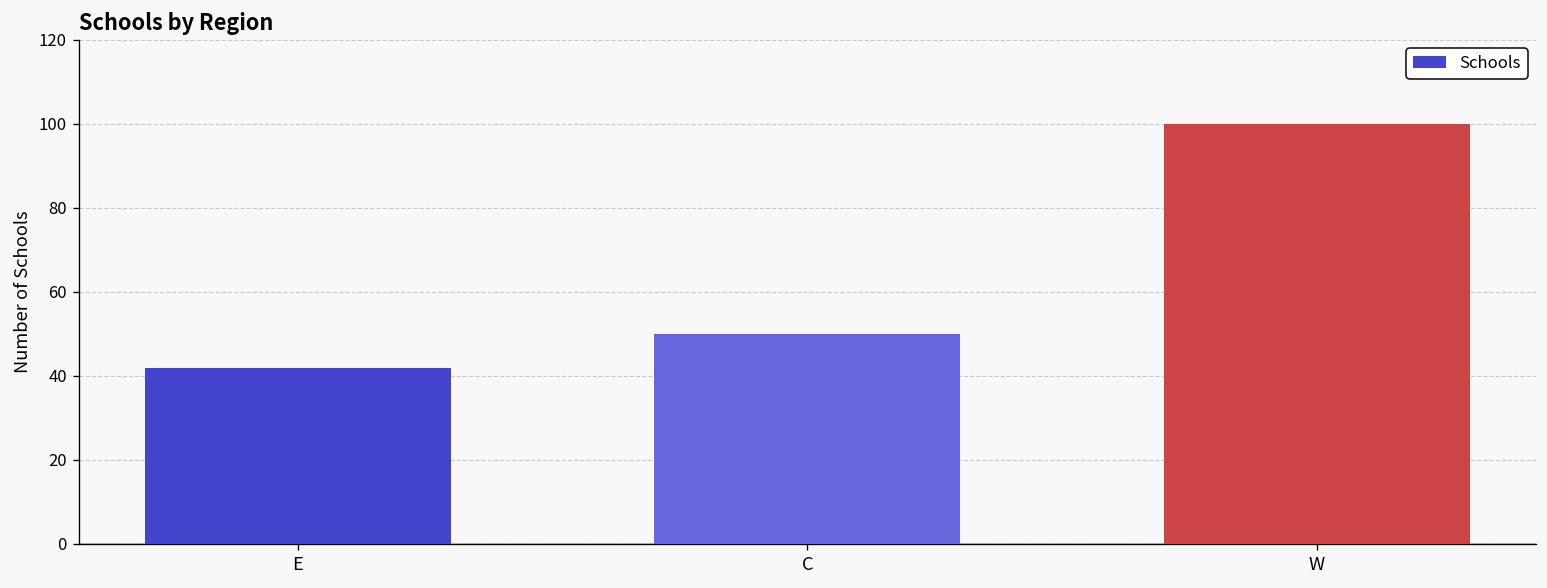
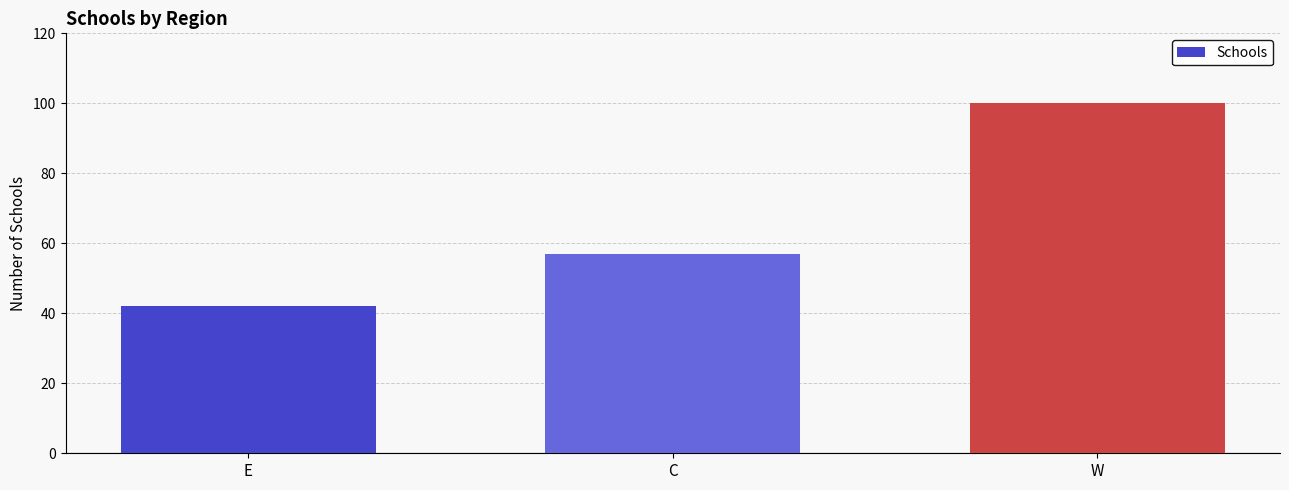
  {
    "E": 42,
-   "C": 50,
+   "C": 57,
    "W": 100
  }
